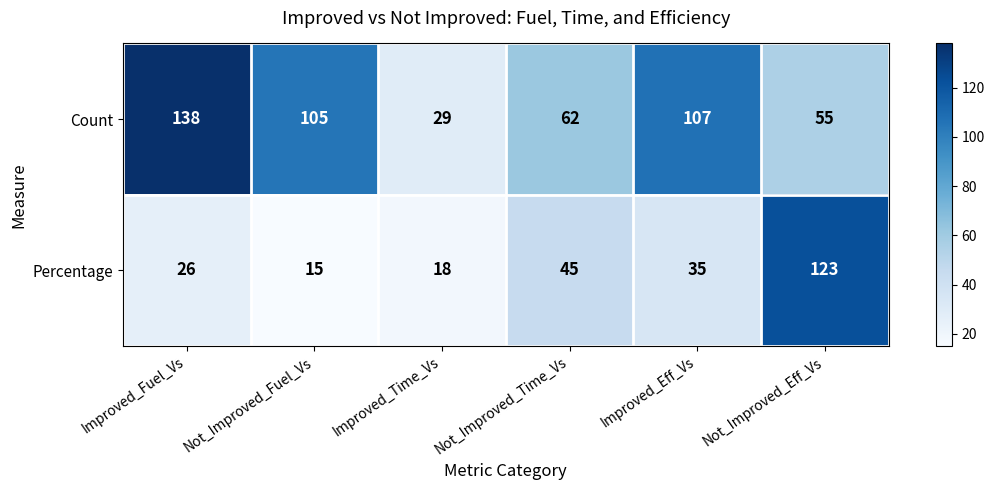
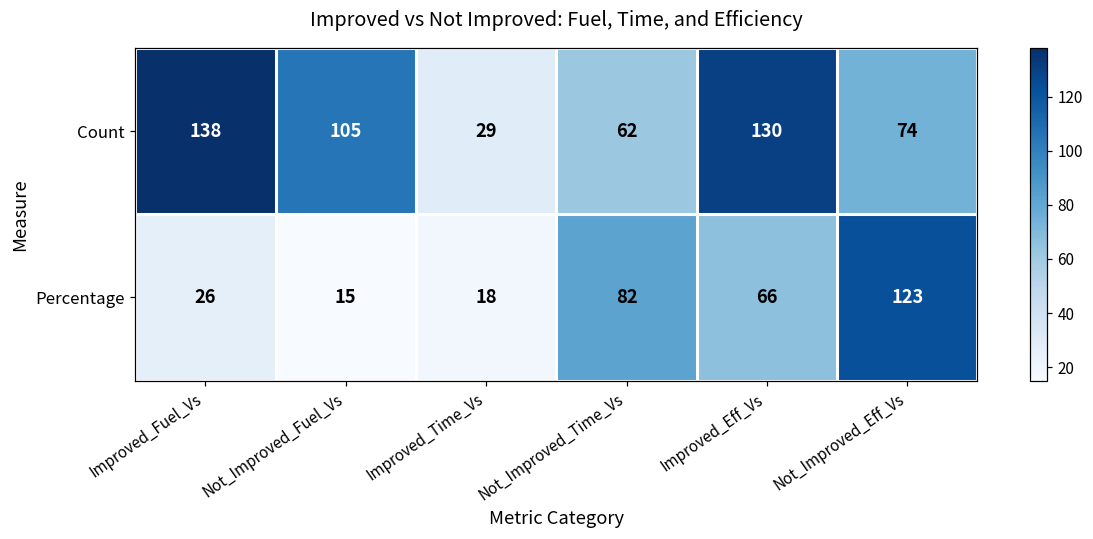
  {
    "Count": {
      "Improved_Fuel_Vs": 138,
      "Not_Improved_Fuel_Vs": 105,
      "Improved_Time_Vs": 29,
      "Not_Improved_Time_Vs": 62,
-     "Improved_Eff_Vs": 107,
-     "Not_Improved_Eff_Vs": 55
+     "Improved_Eff_Vs": 130,
+     "Not_Improved_Eff_Vs": 74
    },
    "Percentage": {
      "Improved_Fuel_Vs": 26,
      "Not_Improved_Fuel_Vs": 15,
      "Improved_Time_Vs": 18,
-     "Not_Improved_Time_Vs": 45,
-     "Improved_Eff_Vs": 35,
+     "Not_Improved_Time_Vs": 82,
+     "Improved_Eff_Vs": 66,
      "Not_Improved_Eff_Vs": 123
    }
  }
